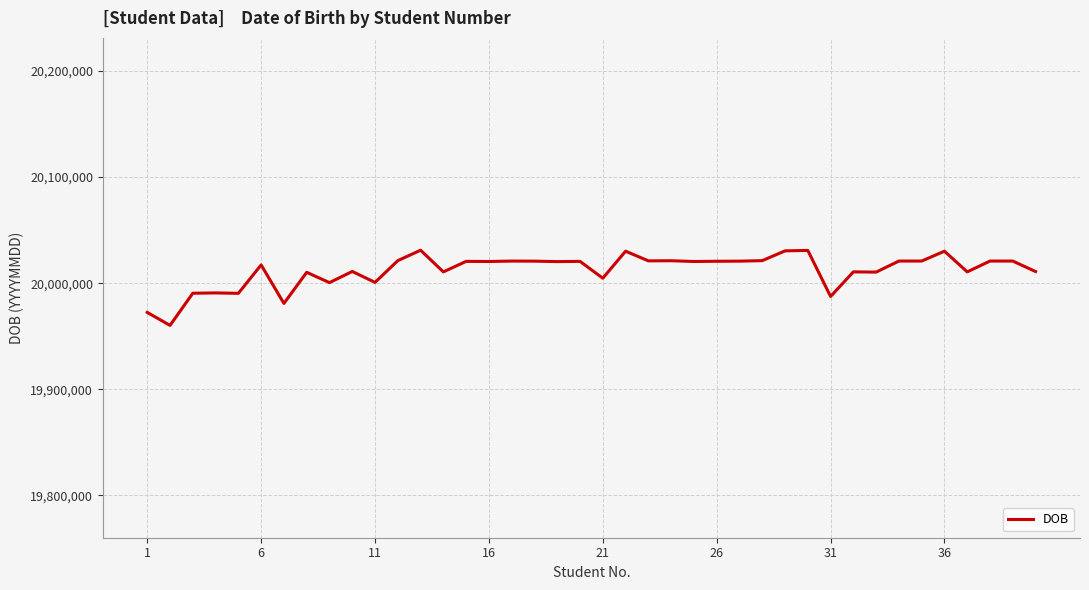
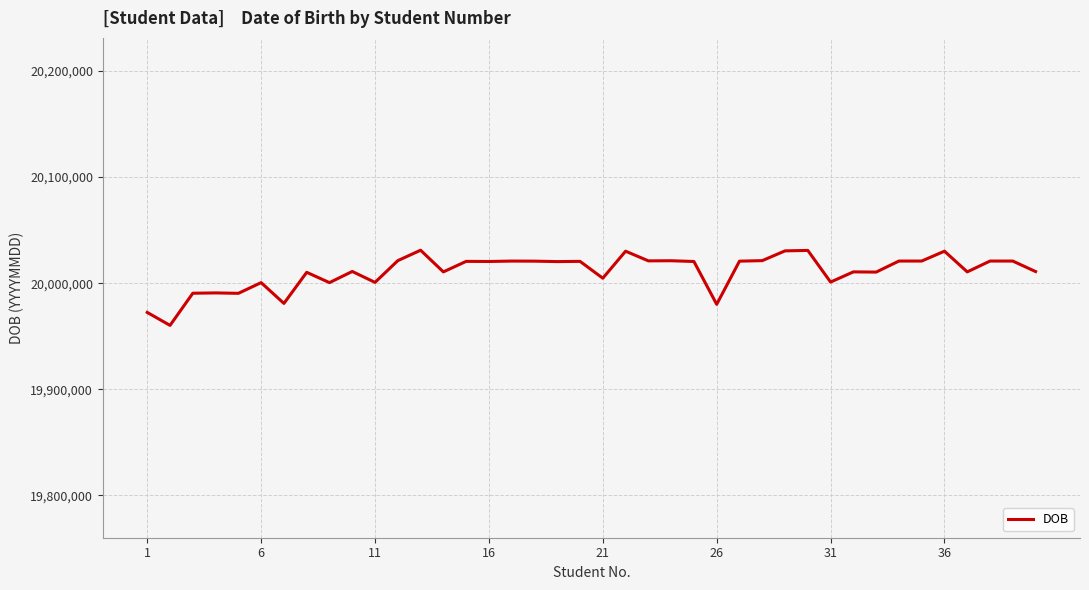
  {
    "1": "19,972,000",
-   "6": "20,017,000",
+   "6": "20,001,000",
    "11": "20,001,000",
    "16": "20,020,000",
    "21": "20,005,000",
-   "26": "20,021,000",
-   "31": "19,987,000",
+   "26": "19,980,000",
+   "31": "20,001,000",
    "36": "20,030,000"
  }
